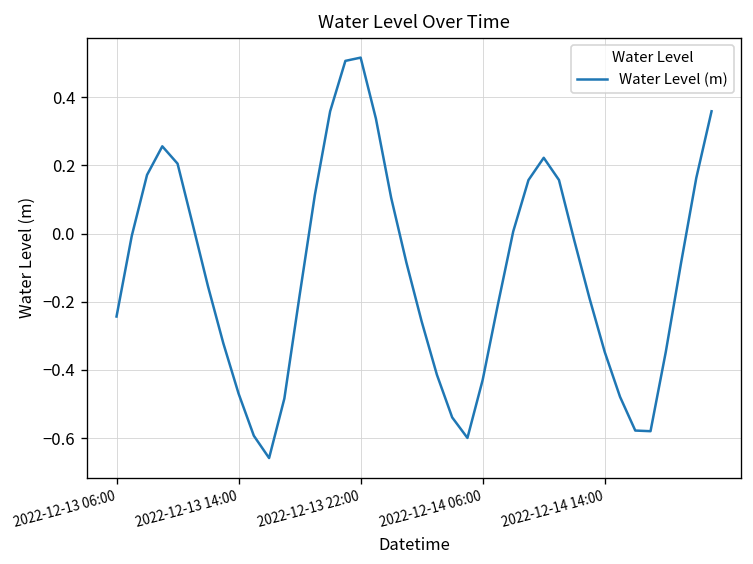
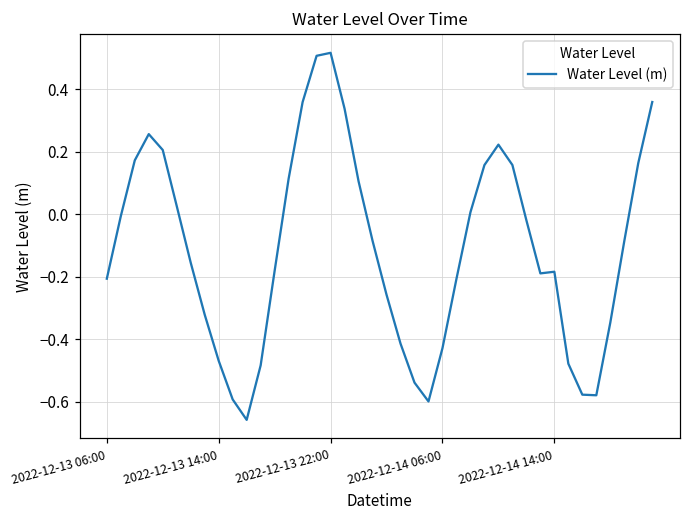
  {
-   "2022-12-13 06:00": -0.24,
+   "2022-12-13 06:00": -0.21,
    "2022-12-13 14:00": -0.47,
    "2022-12-13 22:00": 0.52,
    "2022-12-14 06:00": -0.43,
-   "2022-12-14 14:00": -0.35
+   "2022-12-14 14:00": -0.18
  }
